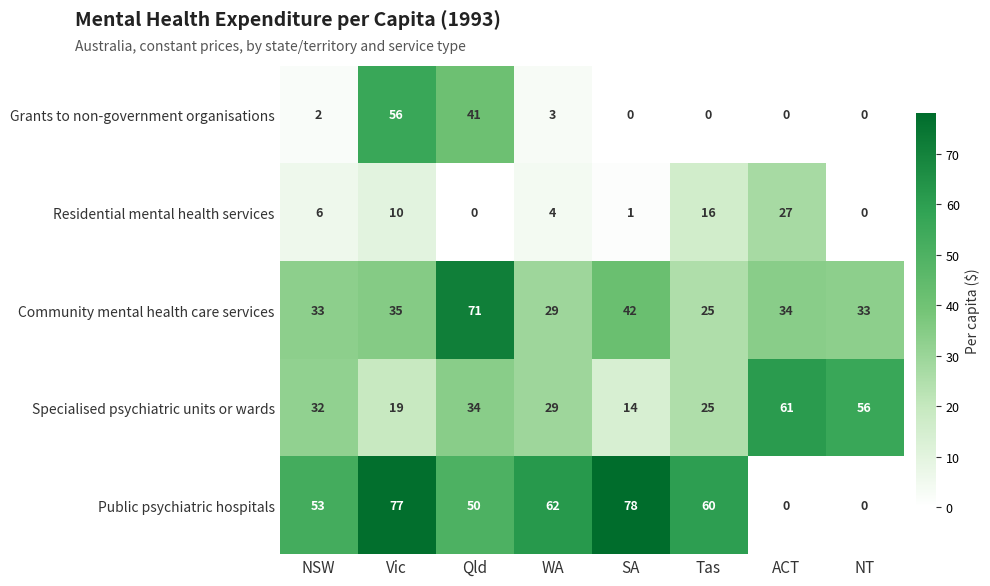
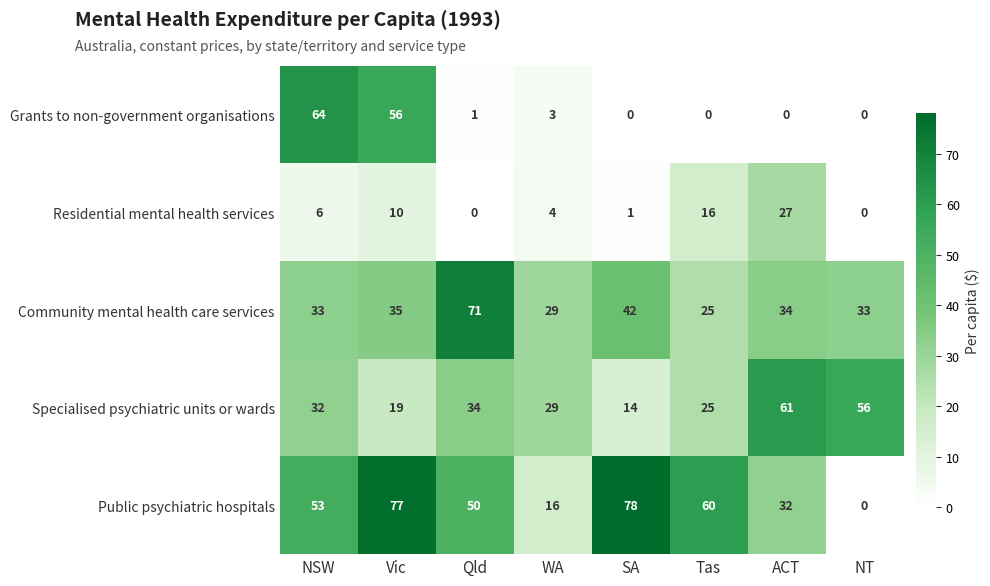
  {
    "Grants to non-government organisations": {
-     "NSW": 2,
+     "NSW": 64,
      "Vic": 56,
-     "Qld": 41,
+     "Qld": 1,
      "WA": 3,
      "SA": 0,
      "Tas": 0,
      "ACT": 0,
      "NT": 0
    },
    "Residential mental health services": {
      "NSW": 6,
      "Vic": 10,
      "Qld": 0,
      "WA": 4,
      "SA": 1,
      "Tas": 16,
      "ACT": 27,
      "NT": 0
    },
    "Community mental health care services": {
      "NSW": 33,
      "Vic": 35,
      "Qld": 71,
      "WA": 29,
      "SA": 42,
      "Tas": 25,
      "ACT": 34,
      "NT": 33
    },
    "Specialised psychiatric units or wards": {
      "NSW": 32,
      "Vic": 19,
      "Qld": 34,
      "WA": 29,
      "SA": 14,
      "Tas": 25,
      "ACT": 61,
      "NT": 56
    },
    "Public psychiatric hospitals": {
      "NSW": 53,
      "Vic": 77,
      "Qld": 50,
-     "WA": 62,
+     "WA": 16,
      "SA": 78,
      "Tas": 60,
-     "ACT": 0,
+     "ACT": 32,
      "NT": 0
    }
  }
